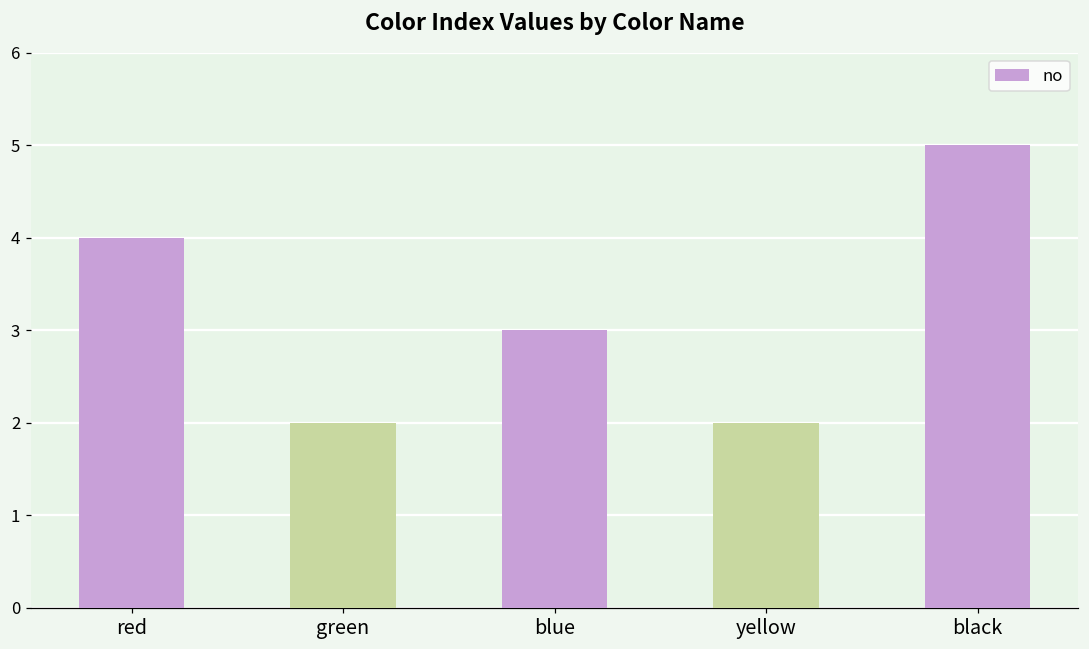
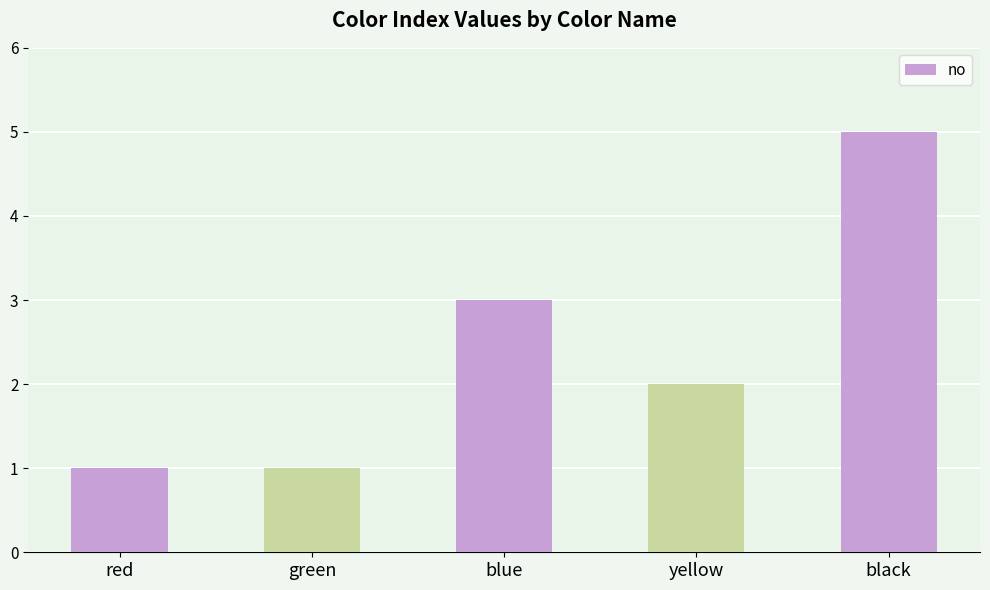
  {
-   "red": 4,
-   "green": 2,
+   "red": 1,
+   "green": 1,
    "blue": 3,
    "yellow": 2,
    "black": 5
  }
